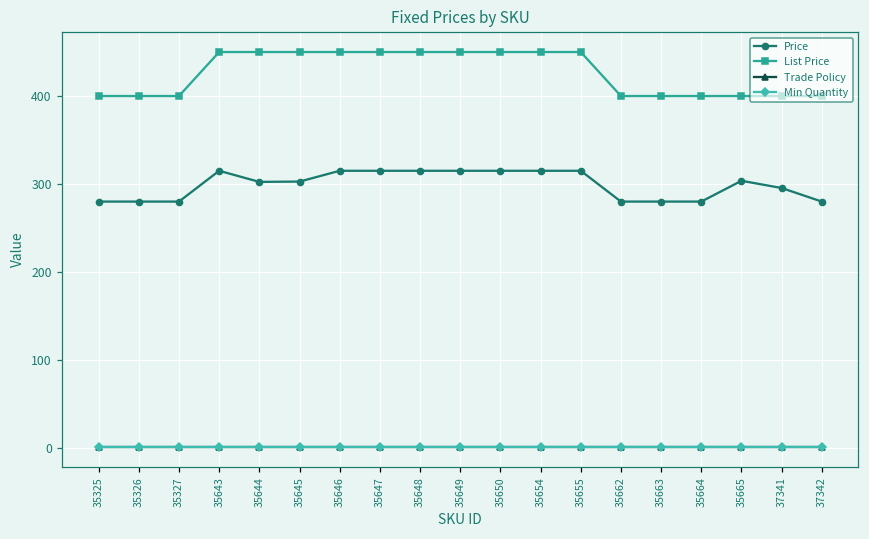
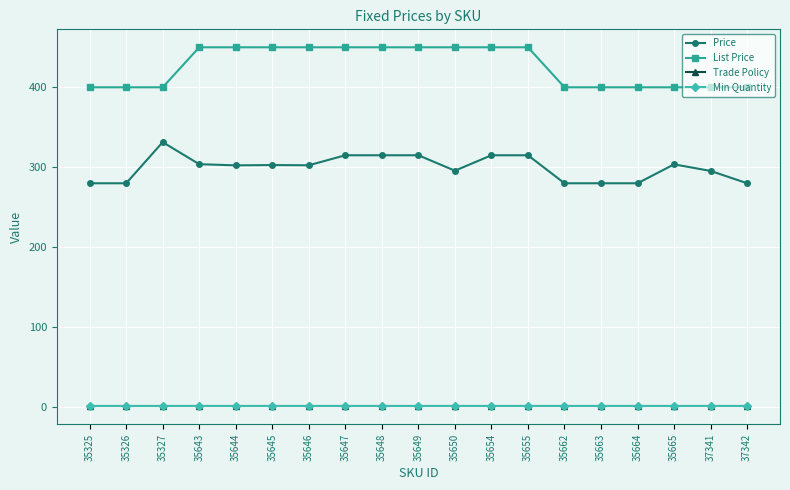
  {
    "Price": {
      "35325": 280,
      "35326": 280,
-     "35327": 280,
-     "35643": 310,
+     "35327": 330,
+     "35643": 300,
      "35644": 300,
      "35645": 300,
-     "35646": 310,
+     "35646": 300,
      "35647": 310,
      "35648": 310,
      "35649": 310,
-     "35650": 310,
+     "35650": 300,
      "35654": 310,
      "35655": 310,
      "35662": 280,
      "35663": 280,
      "35664": 280,
      "35665": 300,
      "37341": 300,
      "37342": 280
    }
  }
